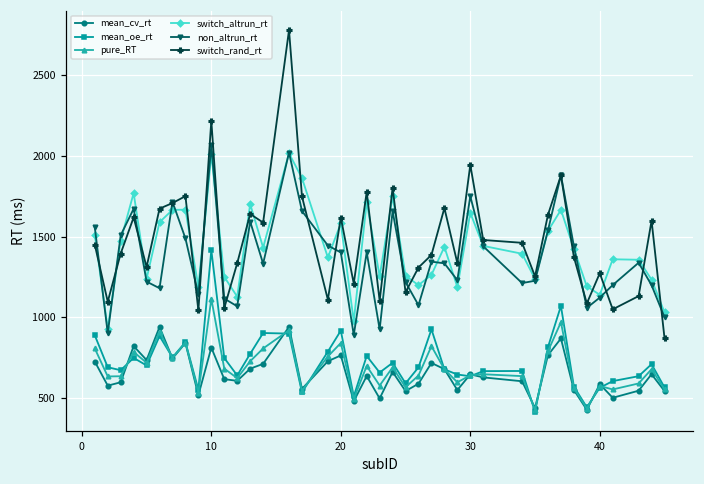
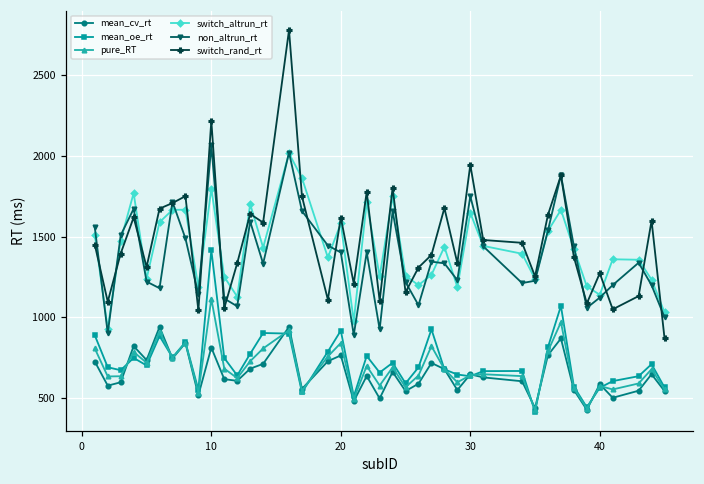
  {
    "switch_altrun_rt": {
-     "10": 2010,
+     "10": 1800,
      "20": 1580,
      "30": 1650
    }
  }
